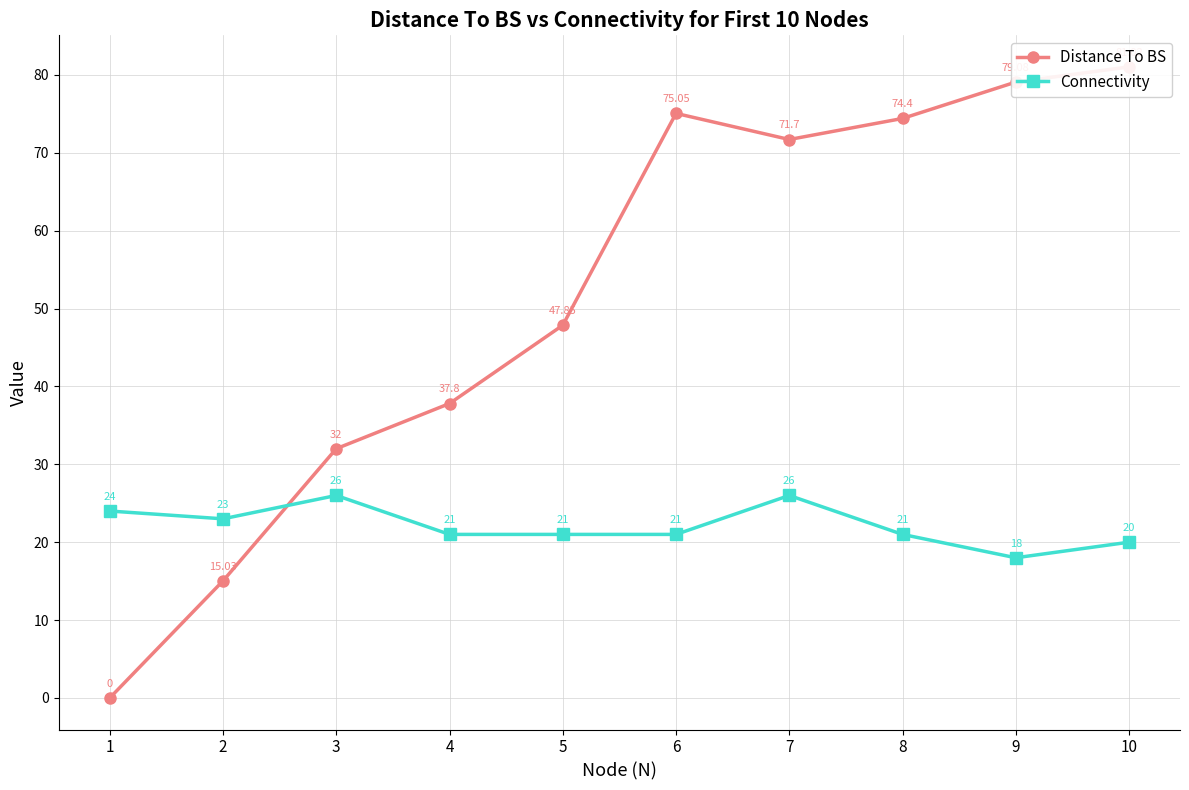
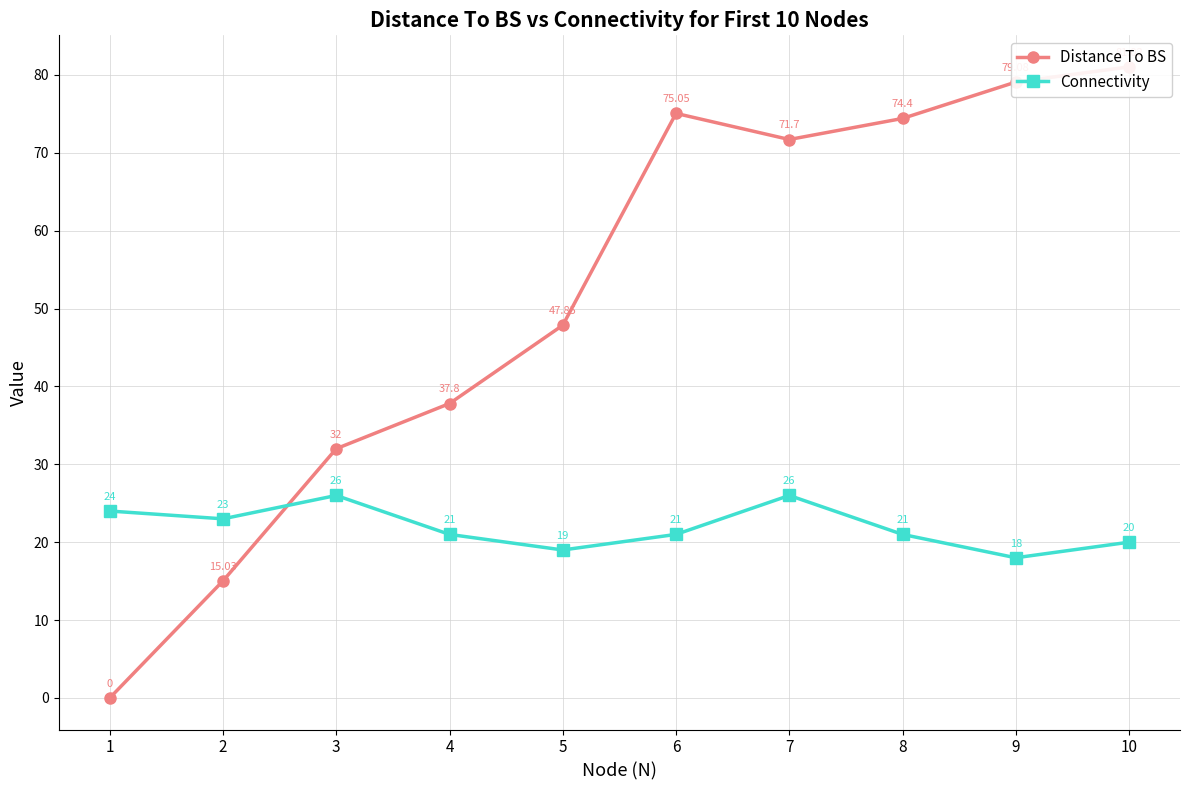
  {
    "Distance To BS": {
      "1": 0,
      "2": 15.03,
      "3": 32,
      "4": 37.8,
      "5": 47.85,
      "6": 75.05,
      "7": 71.7,
      "8": 74.4
    },
    "Connectivity": {
      "1": 24,
      "2": 23,
      "3": 26,
      "4": 21,
-     "5": 21,
+     "5": 19,
      "6": 21,
      "7": 26,
      "8": 21,
      "9": 18,
      "10": 20
    }
  }
